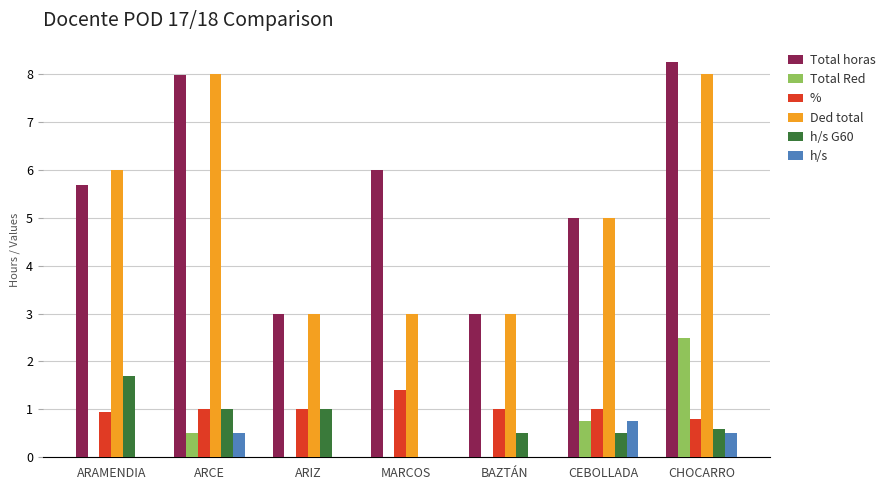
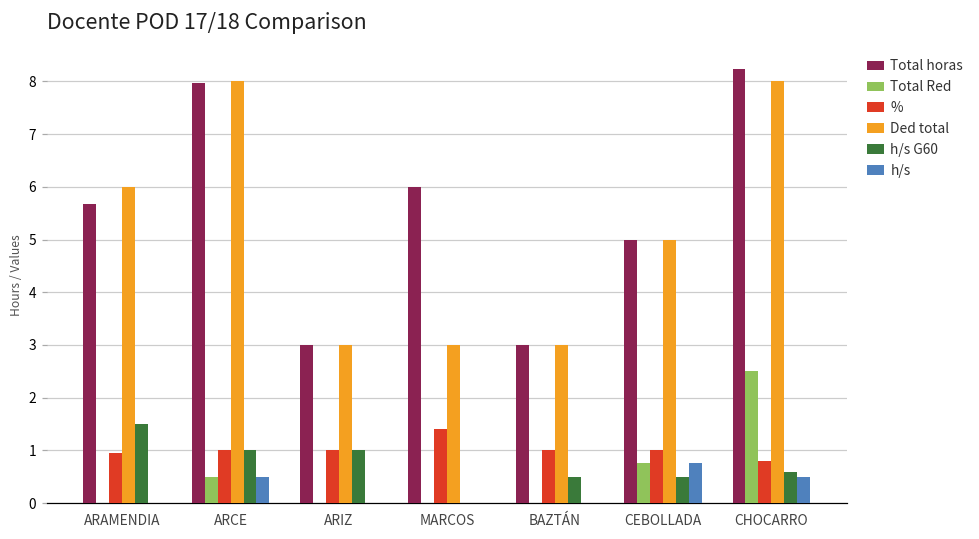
  {
    "Total horas": {
      "ARAMENDIA": 5.7,
      "ARCE": 8.0,
      "ARIZ": 3.0,
      "MARCOS": 6.0,
      "BAZTÁN": 3.0,
      "CEBOLLADA": 5.0,
      "CHOCARRO": 8.2
    },
    "Total Red": {
      "ARAMENDIA": 0.0,
      "ARCE": 0.5,
      "ARIZ": 0.0,
      "MARCOS": 0.0,
      "BAZTÁN": 0.0,
      "CEBOLLADA": 0.8,
      "CHOCARRO": 2.5
    },
    "%": {
      "ARAMENDIA": 0.9,
      "ARCE": 1.0,
      "ARIZ": 1.0,
      "MARCOS": 1.4,
      "BAZTÁN": 1.0,
      "CEBOLLADA": 1.0,
      "CHOCARRO": 0.8
    },
    "Ded total": {
      "ARAMENDIA": 6.0,
      "ARCE": 8.0,
      "ARIZ": 3.0,
      "MARCOS": 3.0,
      "BAZTÁN": 3.0,
      "CEBOLLADA": 5.0,
      "CHOCARRO": 8.0
    },
    "h/s G60": {
-     "ARAMENDIA": 1.7,
+     "ARAMENDIA": 1.5,
      "ARCE": 1.0,
      "ARIZ": 1.0,
      "MARCOS": 0.0,
      "BAZTÁN": 0.5,
      "CEBOLLADA": 0.5,
      "CHOCARRO": 0.6
    },
    "h/s": {
      "ARAMENDIA": 0.0,
      "ARCE": 0.5,
      "ARIZ": 0.0,
      "MARCOS": 0.0,
      "BAZTÁN": 0.0,
      "CEBOLLADA": 0.8,
      "CHOCARRO": 0.5
    }
  }
